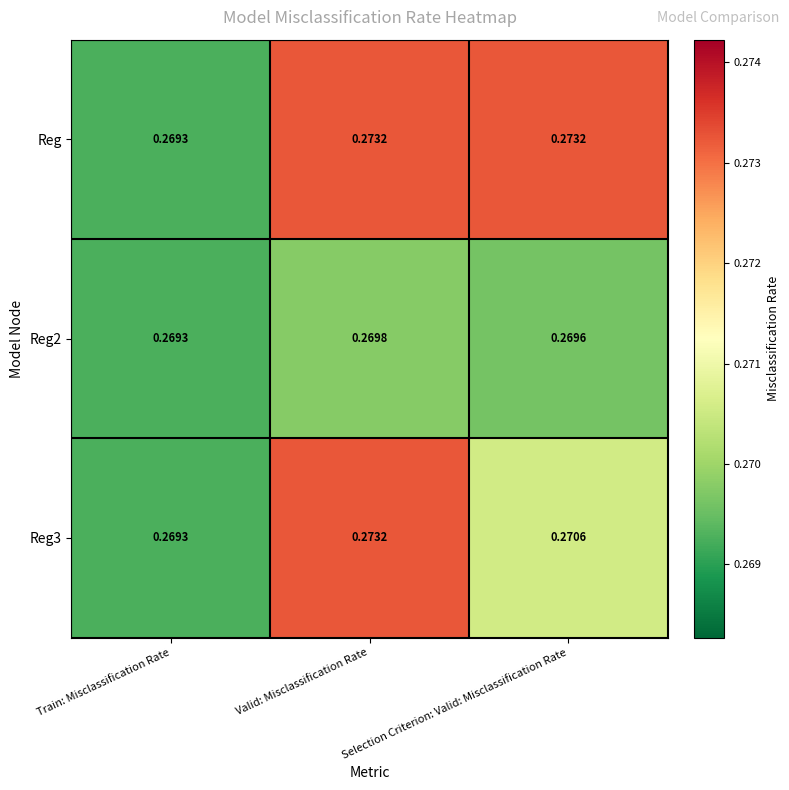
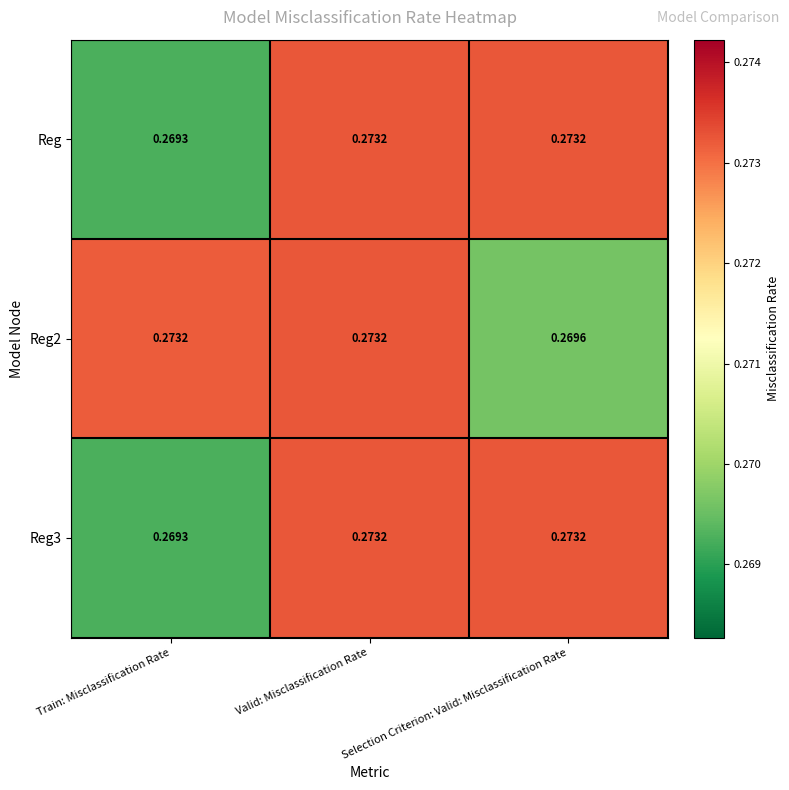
  {
    "Reg": {
      "Train: Misclassification Rate": 0.2693,
      "Valid: Misclassification Rate": 0.2732,
      "Selection Criterion: Valid: Misclassification Rate": 0.2732
    },
    "Reg2": {
-     "Train: Misclassification Rate": 0.2693,
-     "Valid: Misclassification Rate": 0.2698,
+     "Train: Misclassification Rate": 0.2732,
+     "Valid: Misclassification Rate": 0.2732,
      "Selection Criterion: Valid: Misclassification Rate": 0.2696
    },
    "Reg3": {
      "Train: Misclassification Rate": 0.2693,
      "Valid: Misclassification Rate": 0.2732,
-     "Selection Criterion: Valid: Misclassification Rate": 0.2706
+     "Selection Criterion: Valid: Misclassification Rate": 0.2732
    }
  }
